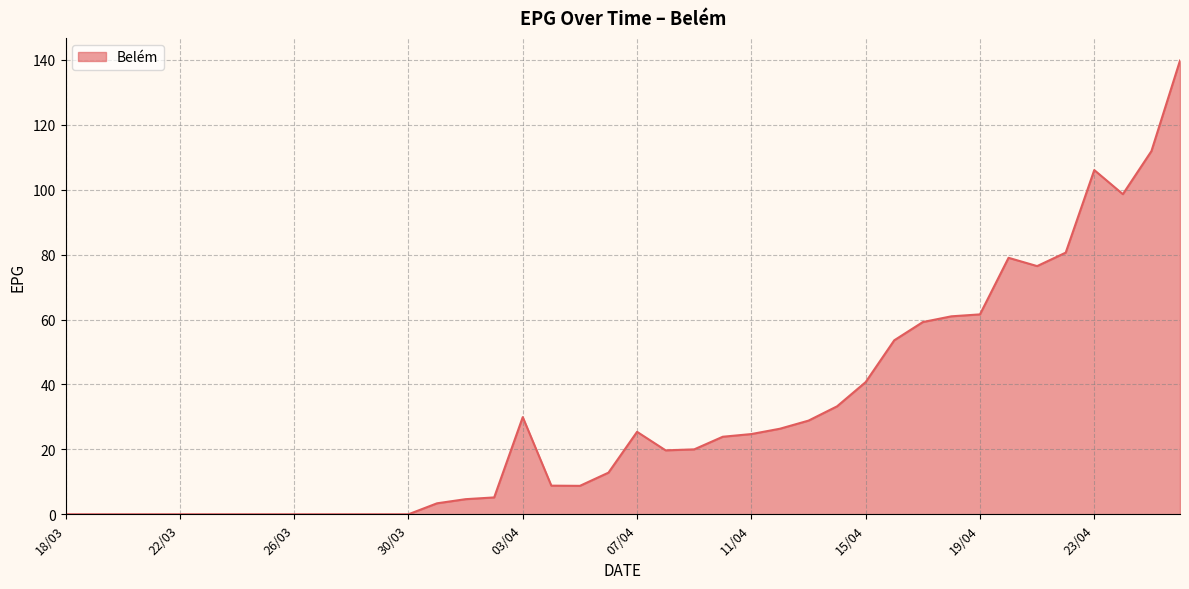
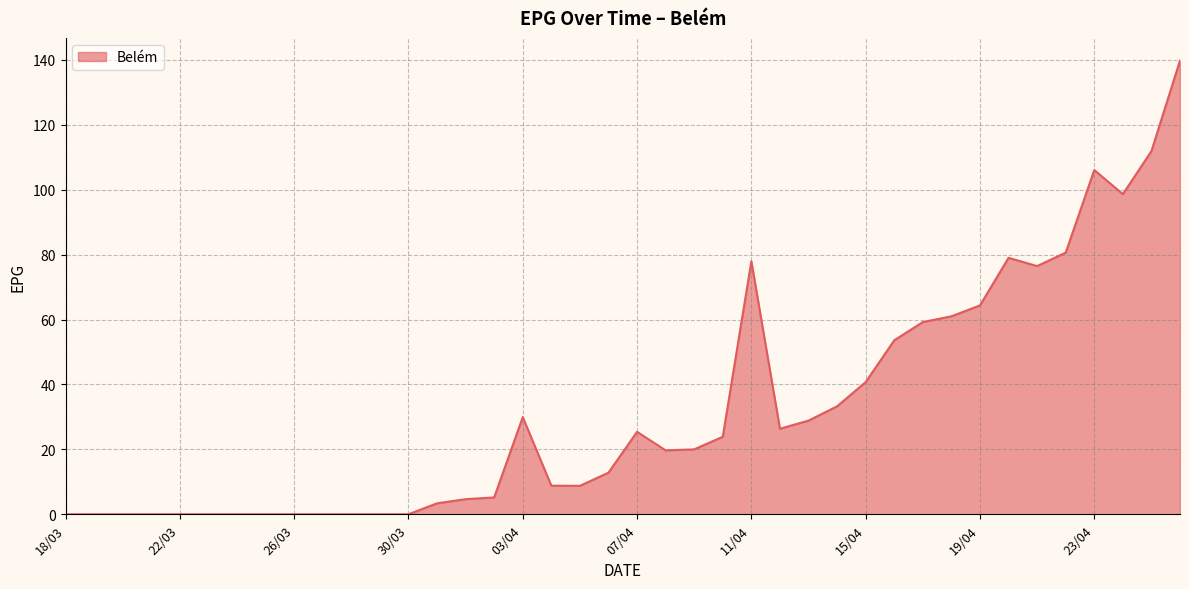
  {
    "18/03": 0,
    "22/03": 0,
    "26/03": 0,
    "30/03": 0,
    "03/04": 30,
    "07/04": 25,
-   "11/04": 25,
+   "11/04": 78,
    "15/04": 41,
-   "19/04": 62,
+   "19/04": 64,
    "23/04": 106
  }
